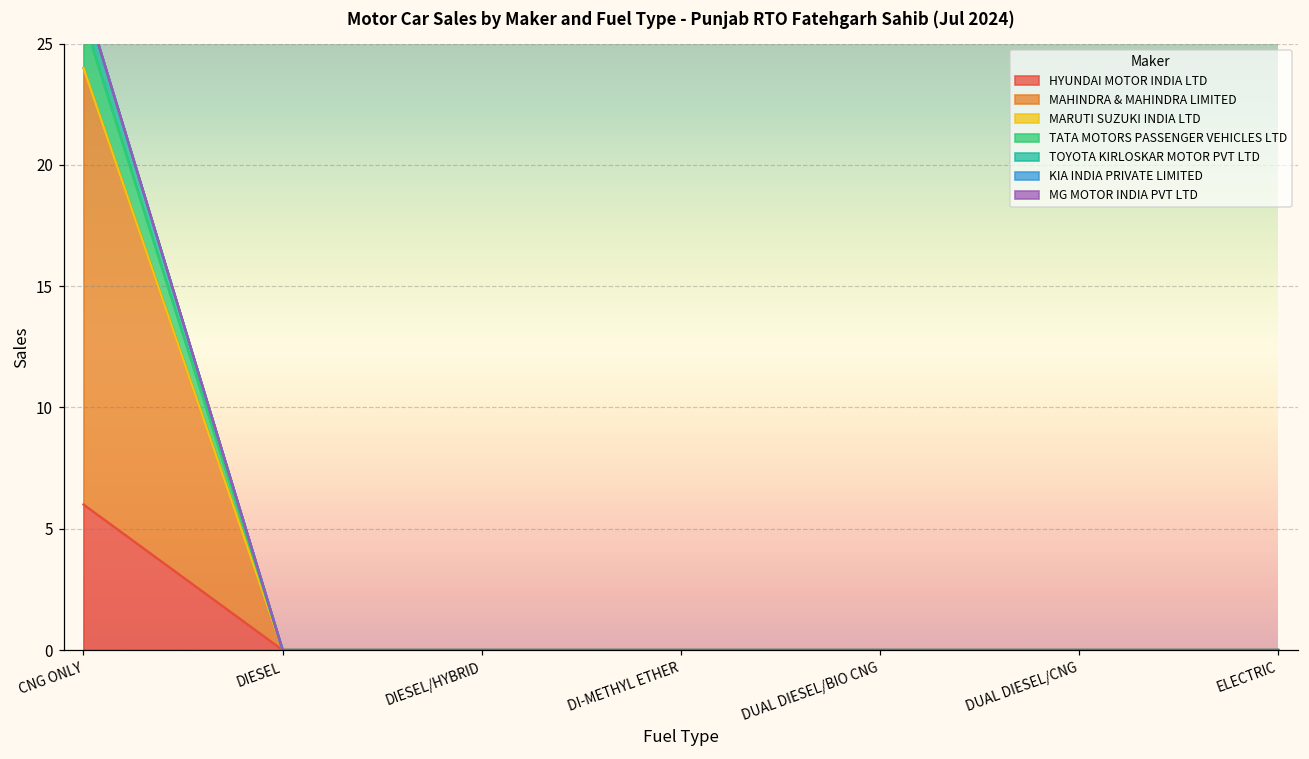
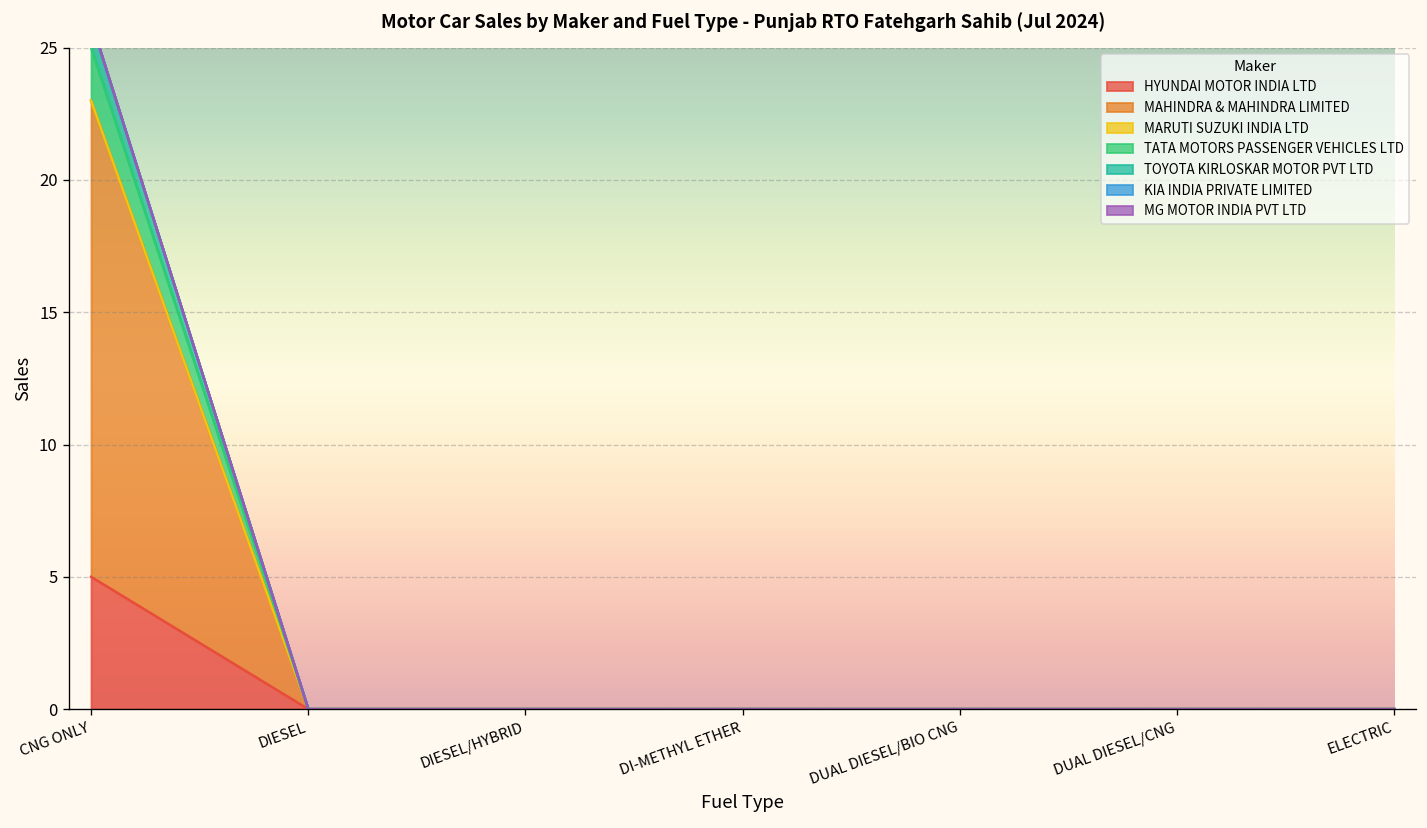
  {
    "HYUNDAI MOTOR INDIA LTD": {
-     "CNG ONLY": 6
+     "CNG ONLY": 5
    }
  }
